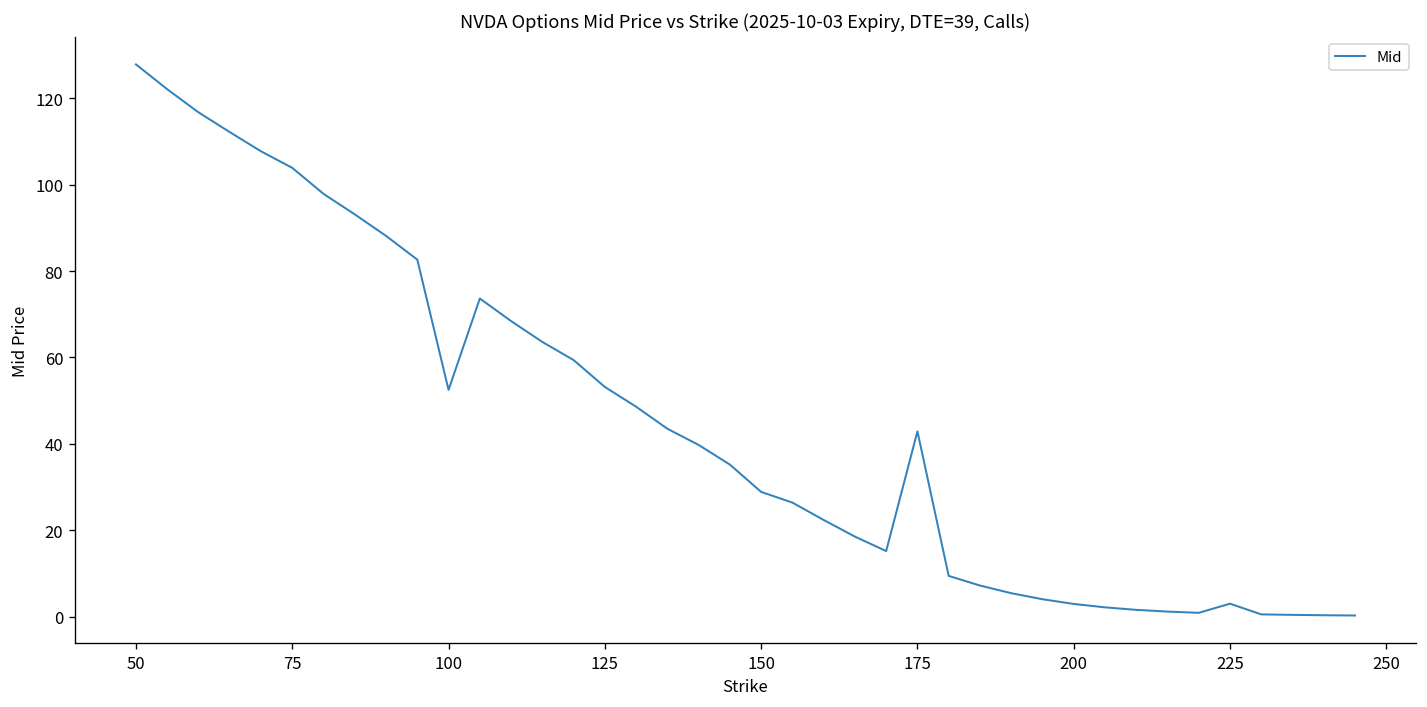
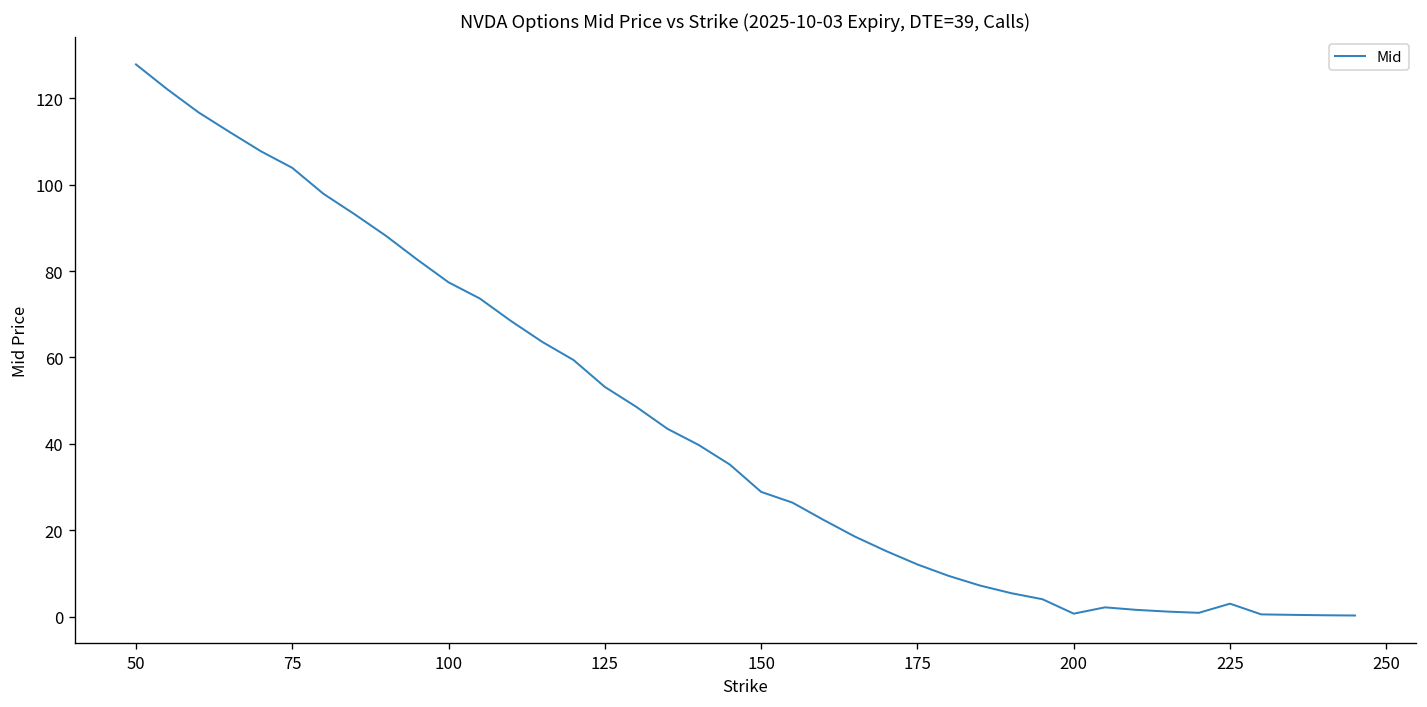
  {
    "50": 128,
    "75": 104,
-   "100": 53,
+   "100": 77,
    "125": 53,
    "150": 29,
-   "175": 43,
-   "200": 3,
+   "175": 12,
+   "200": 1,
    "225": 3
  }
